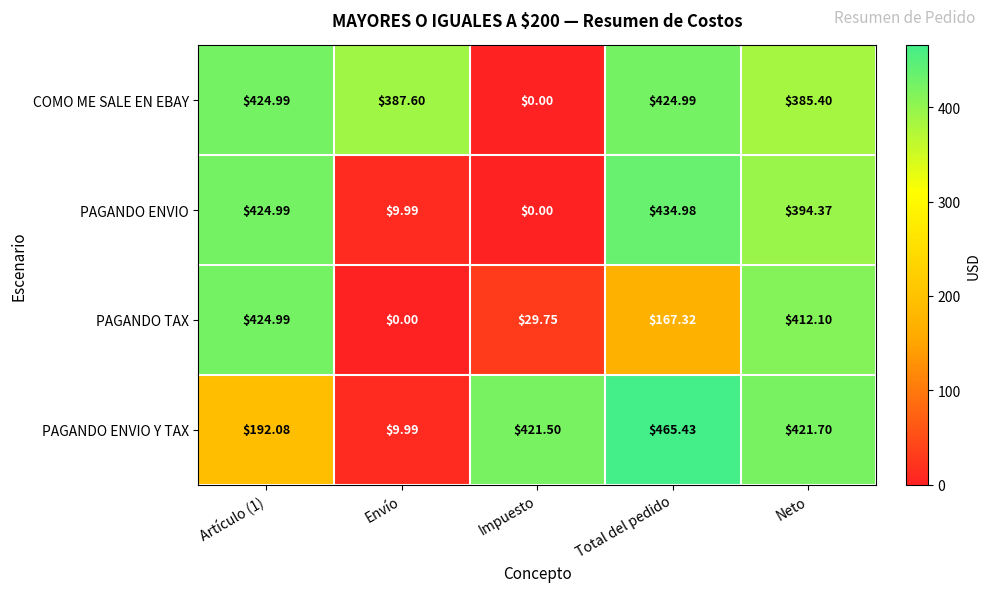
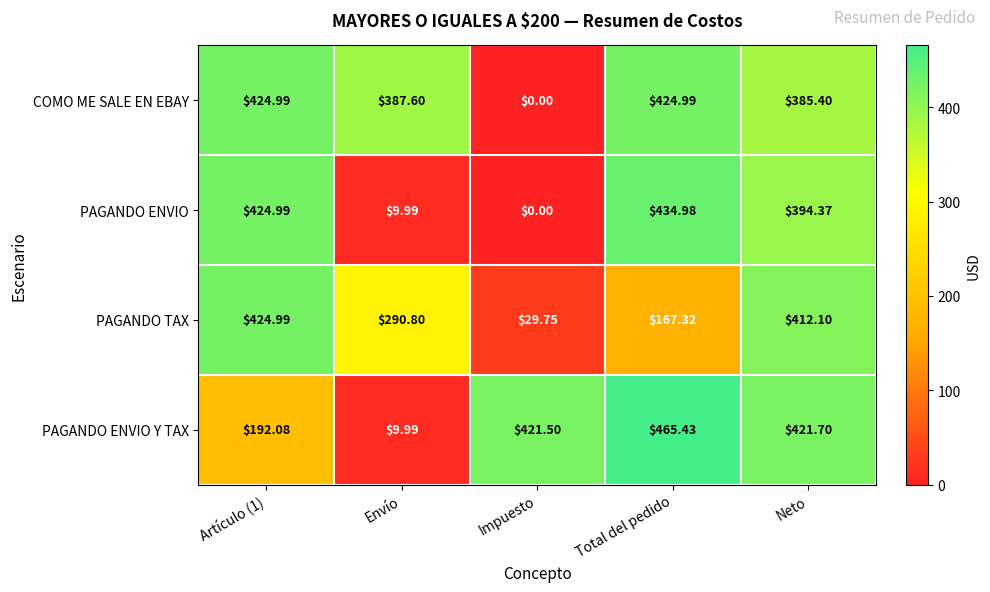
  {
    "COMO ME SALE EN EBAY": {
      "Artículo (1)": "$424.99",
      "Envío": "$387.60",
      "Impuesto": "$0.00",
      "Total del pedido": "$424.99",
      "Neto": "$385.40"
    },
    "PAGANDO ENVIO": {
      "Artículo (1)": "$424.99",
      "Envío": "$9.99",
      "Impuesto": "$0.00",
      "Total del pedido": "$434.98",
      "Neto": "$394.37"
    },
    "PAGANDO TAX": {
      "Artículo (1)": "$424.99",
-     "Envío": "$0.00",
+     "Envío": "$290.80",
      "Impuesto": "$29.75",
      "Total del pedido": "$167.32",
      "Neto": "$412.10"
    },
    "PAGANDO ENVIO Y TAX": {
      "Artículo (1)": "$192.08",
      "Envío": "$9.99",
      "Impuesto": "$421.50",
      "Total del pedido": "$465.43",
      "Neto": "$421.70"
    }
  }
